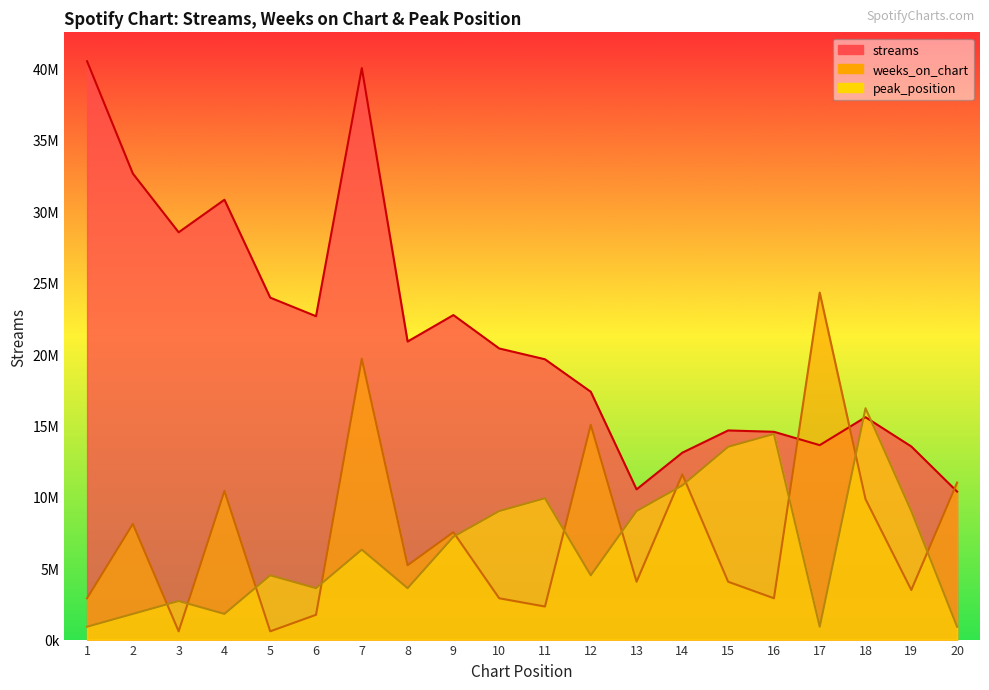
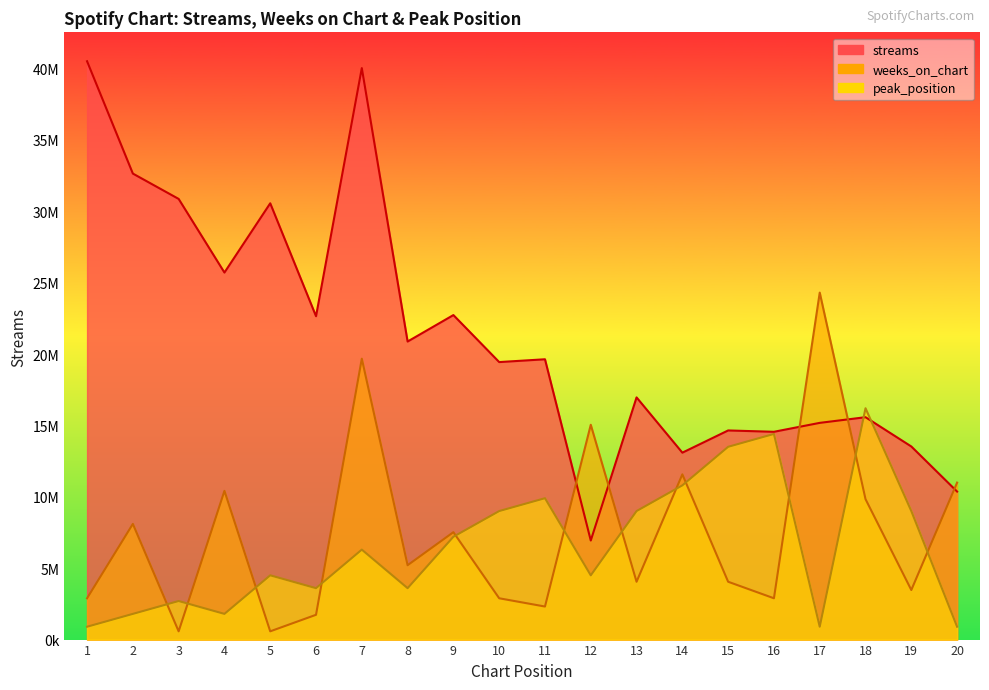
  {
    "streams": {
      "1": 40500000,
      "2": 32600000,
-     "3": 28500000,
-     "4": 30800000,
-     "5": 24000000,
+     "3": 30900000,
+     "4": 25700000,
+     "5": 30600000,
      "6": 22700000,
      "7": 40000000,
      "8": 20900000,
      "9": 22700000,
-     "10": 20400000,
+     "10": 19400000,
      "11": 19600000,
-     "12": 17400000,
-     "13": 10500000,
+     "12": 6900000,
+     "13": 17000000,
      "14": 13100000,
      "15": 14600000,
-     "17": 13600000,
+     "17": 15200000,
      "18": 15600000,
      "19": 13500000,
      "20": 10400000
    }
  }
